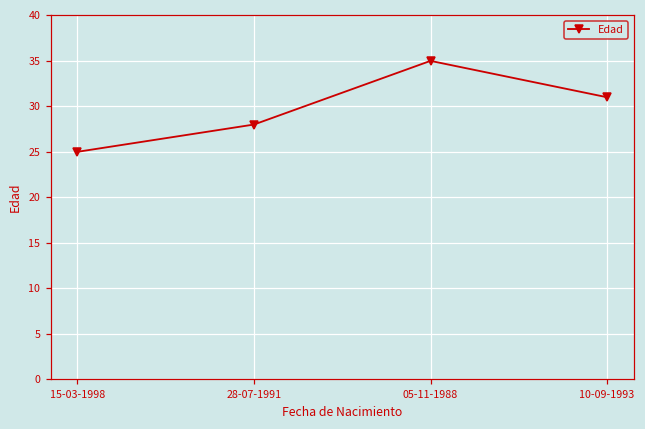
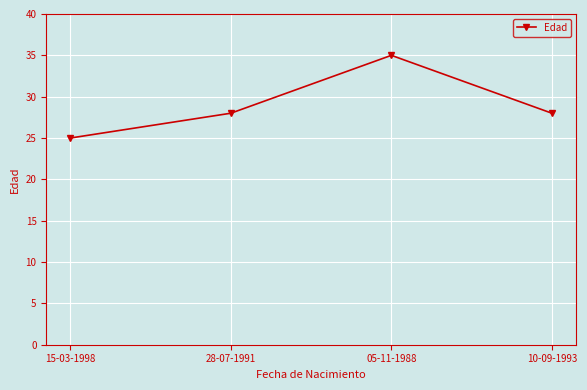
  {
    "15-03-1998": 25,
    "28-07-1991": 28,
    "05-11-1988": 35,
-   "10-09-1993": 31
+   "10-09-1993": 28
  }
